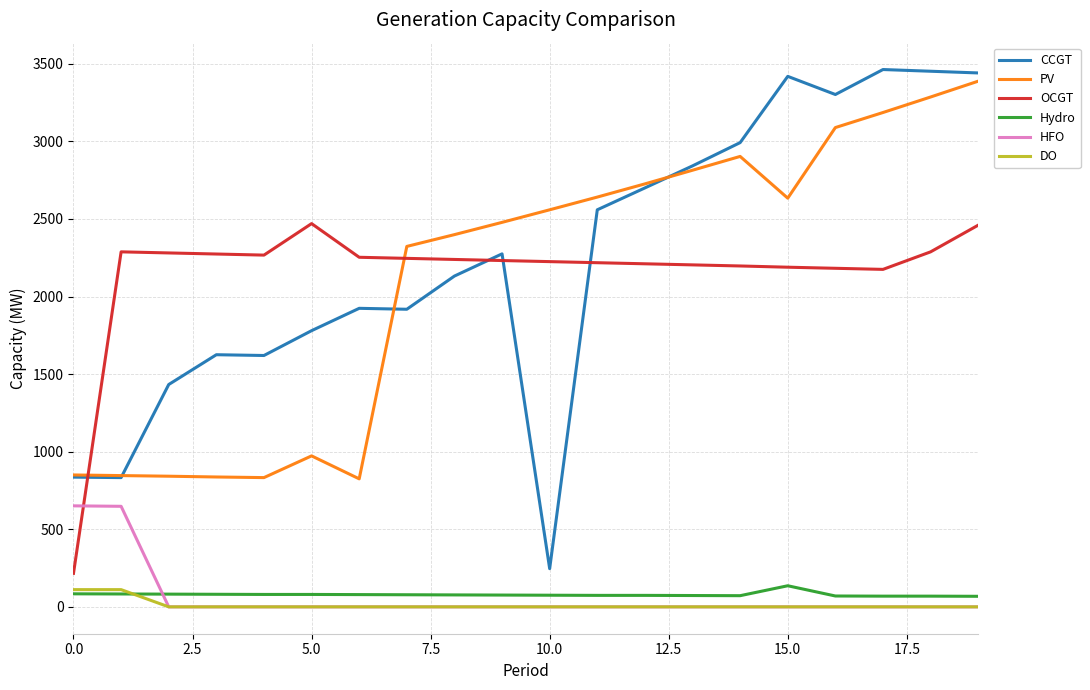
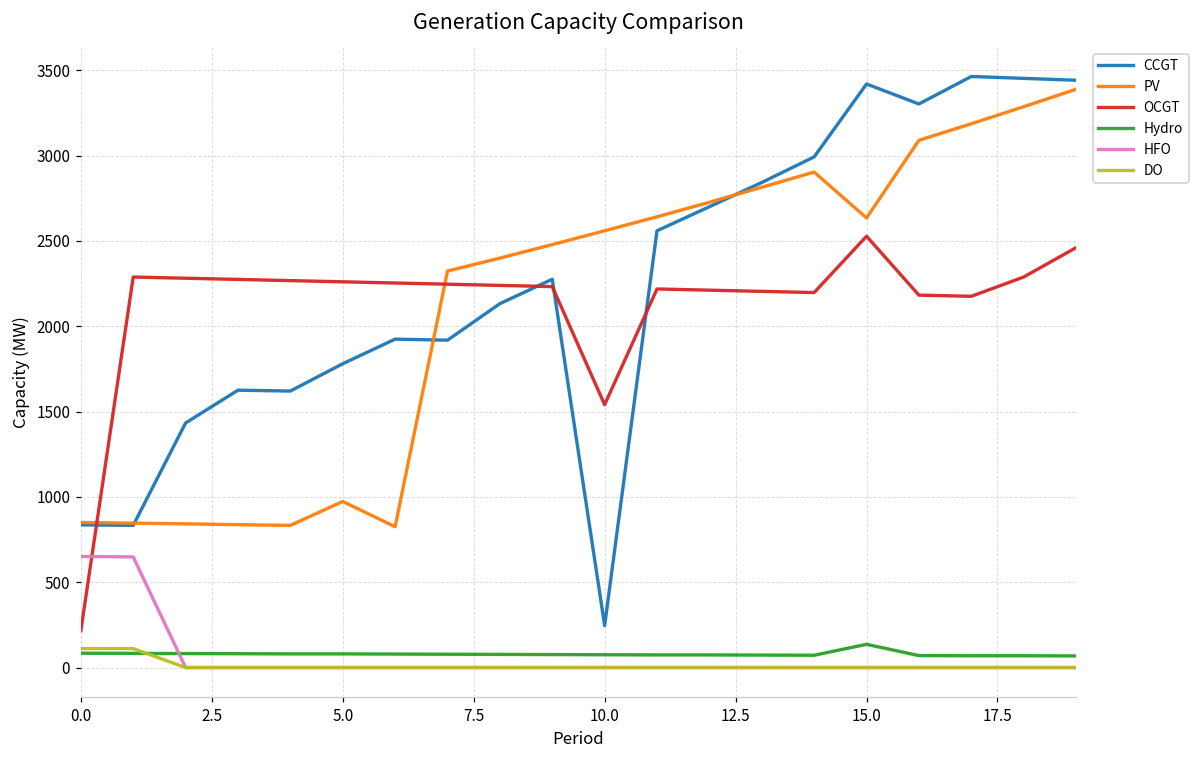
  {
    "CCGT": {
      "5.0": 1780,
      "10.0": 250,
      "15.0": 3420
    },
    "PV": {
      "5.0": 970,
      "10.0": 2560,
      "15.0": 2630
    },
    "OCGT": {
      "0.0": 220,
-     "5.0": 2470,
-     "10.0": 2230,
-     "15.0": 2190
+     "5.0": 2260,
+     "10.0": 1540,
+     "15.0": 2530
    },
    "Hydro": {
      "0.0": 80,
      "5.0": 80,
      "10.0": 80,
      "15.0": 140
    },
    "HFO": {
      "0.0": 650
    },
    "DO": {
      "0.0": 110
    }
  }
